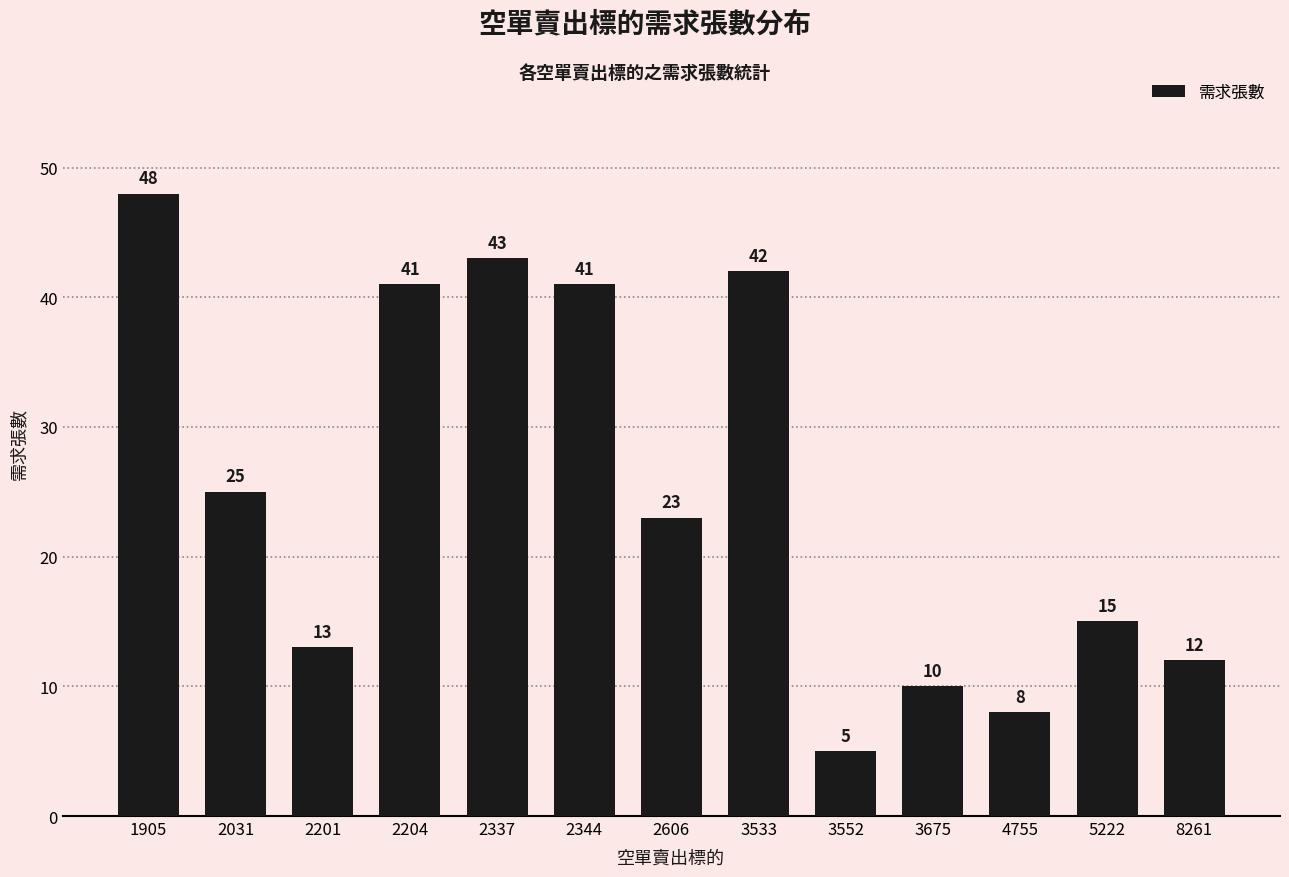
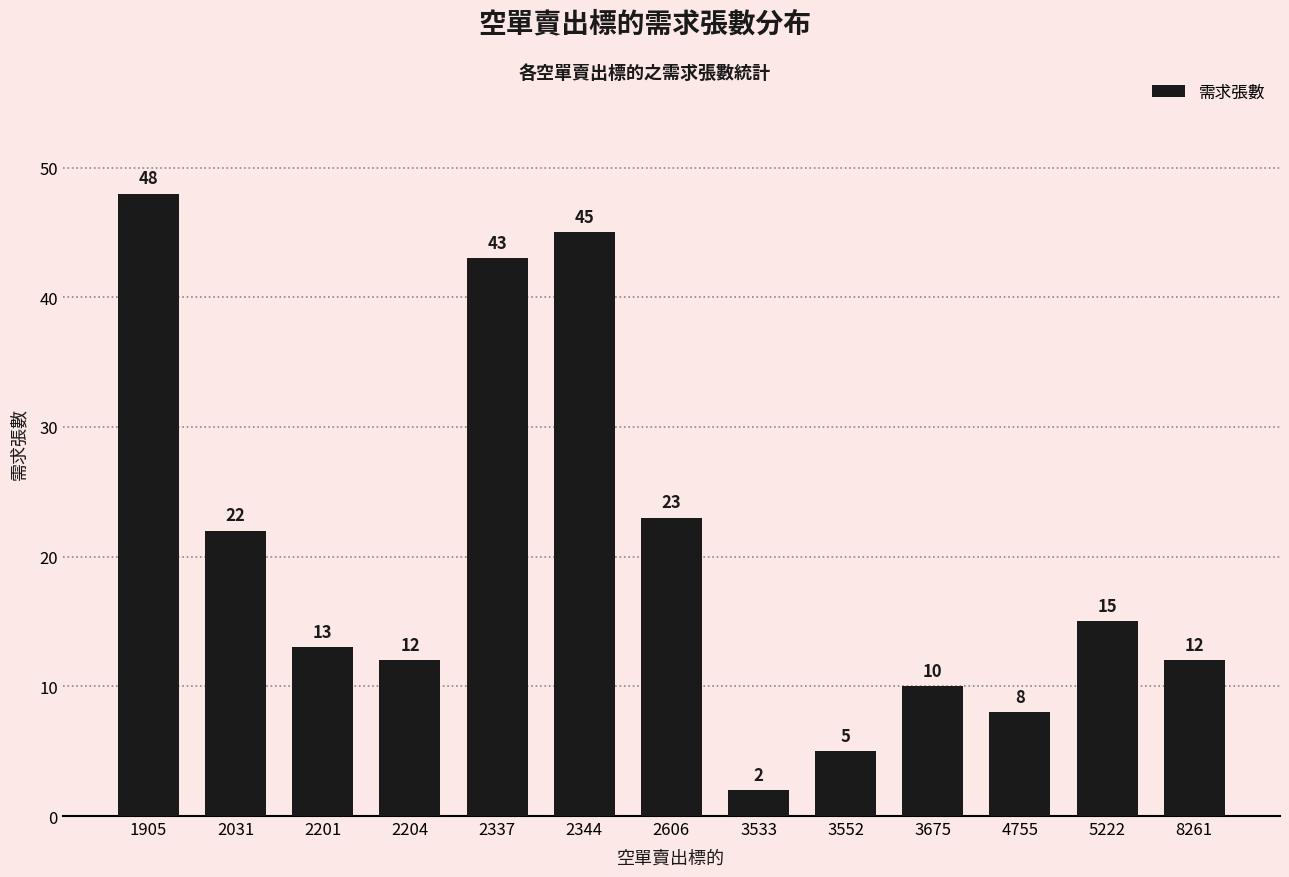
  {
    "1905": 48,
-   "2031": 25,
+   "2031": 22,
    "2201": 13,
-   "2204": 41,
+   "2204": 12,
    "2337": 43,
-   "2344": 41,
+   "2344": 45,
    "2606": 23,
-   "3533": 42,
+   "3533": 2,
    "3552": 5,
    "3675": 10,
    "4755": 8,
    "5222": 15,
    "8261": 12
  }
